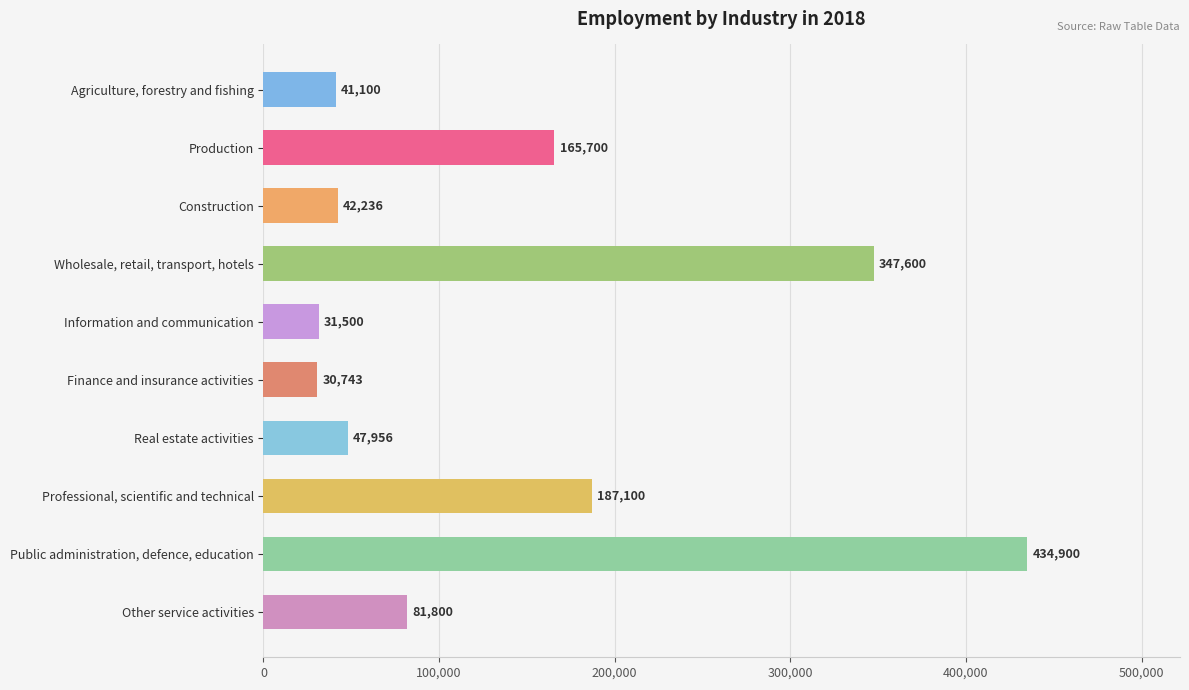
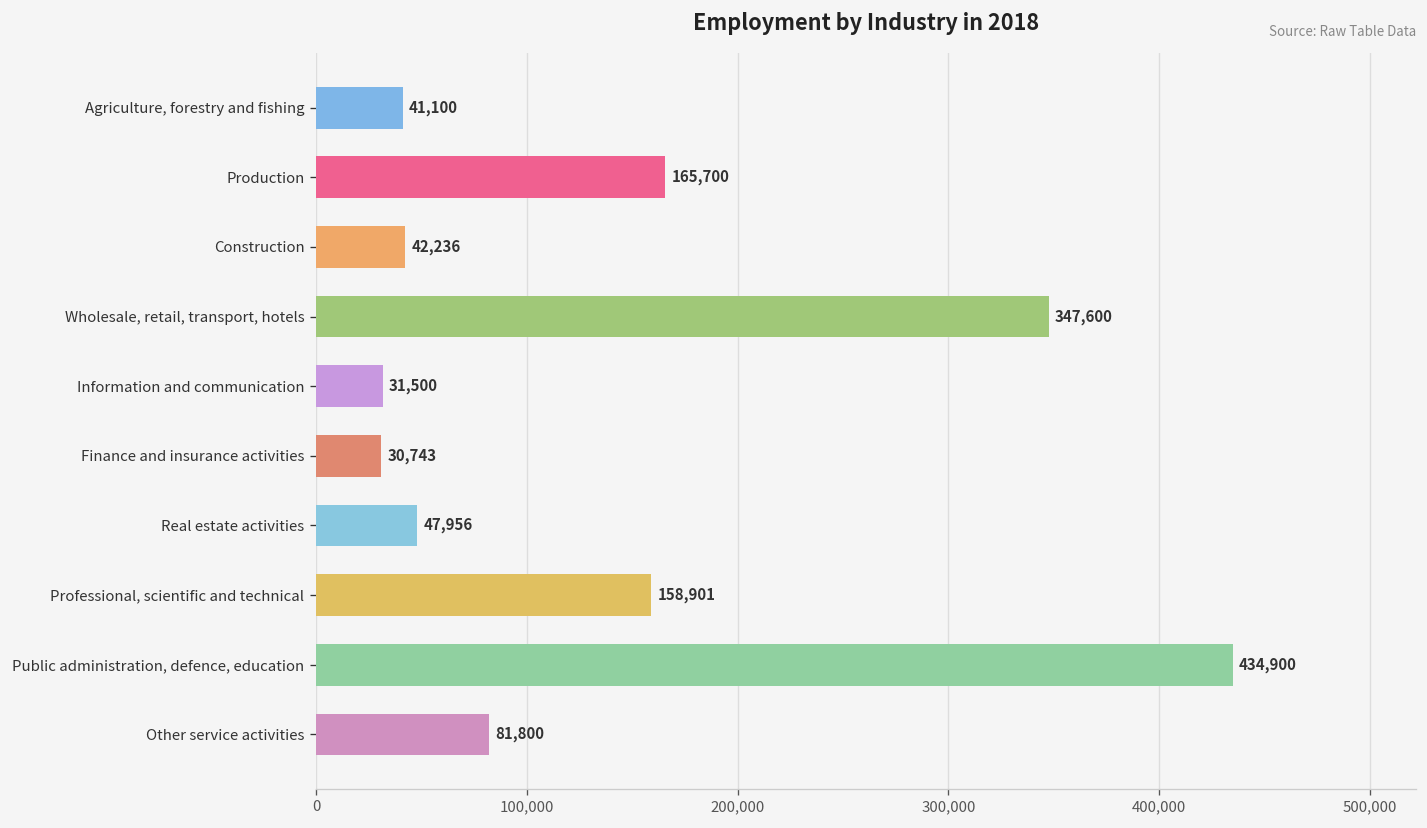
  {
    "Agriculture, forestry and fishing": "41,100",
    "Production": "165,700",
    "Construction": "42,236",
    "Wholesale, retail, transport, hotels": "347,600",
    "Information and communication": "31,500",
    "Finance and insurance activities": "30,743",
    "Real estate activities": "47,956",
-   "Professional, scientific and technical": "187,100",
+   "Professional, scientific and technical": "158,901",
    "Public administration, defence, education": "434,900",
    "Other service activities": "81,800"
  }
